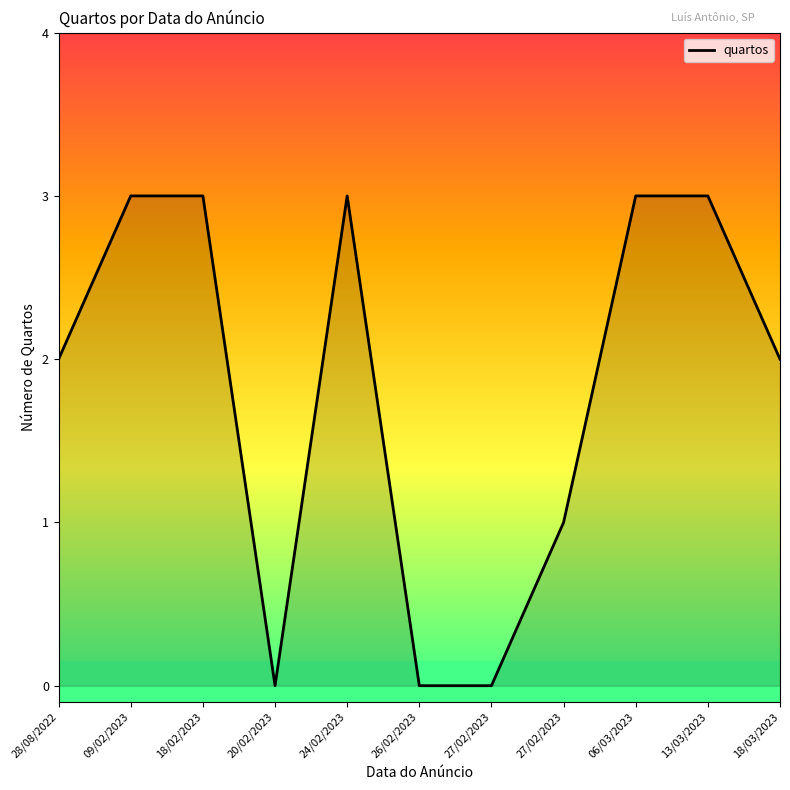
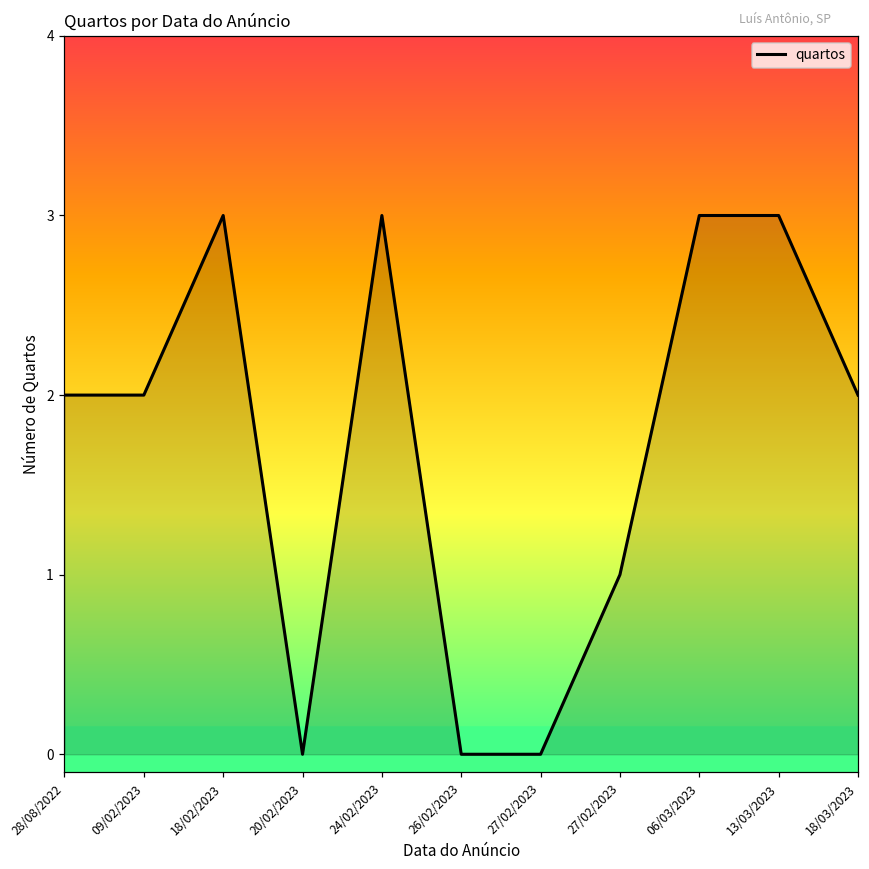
  {
    "28/08/2022": 2,
-   "09/02/2023": 3,
+   "09/02/2023": 2,
    "18/02/2023": 3,
    "24/02/2023": 3,
    "06/03/2023": 3,
    "13/03/2023": 3,
    "18/03/2023": 2
  }
